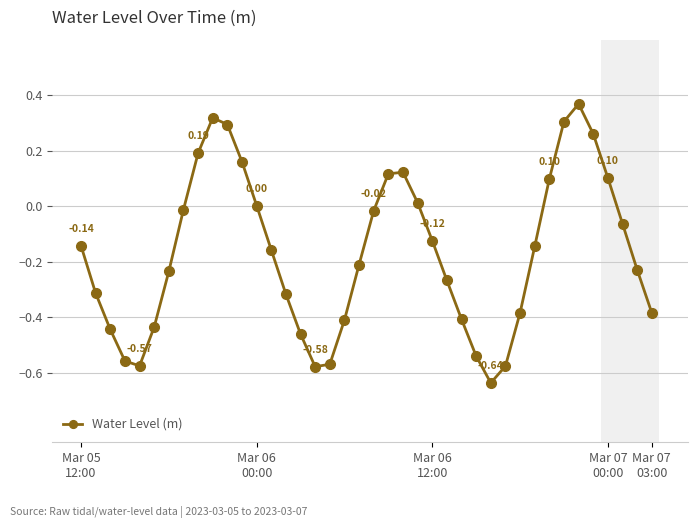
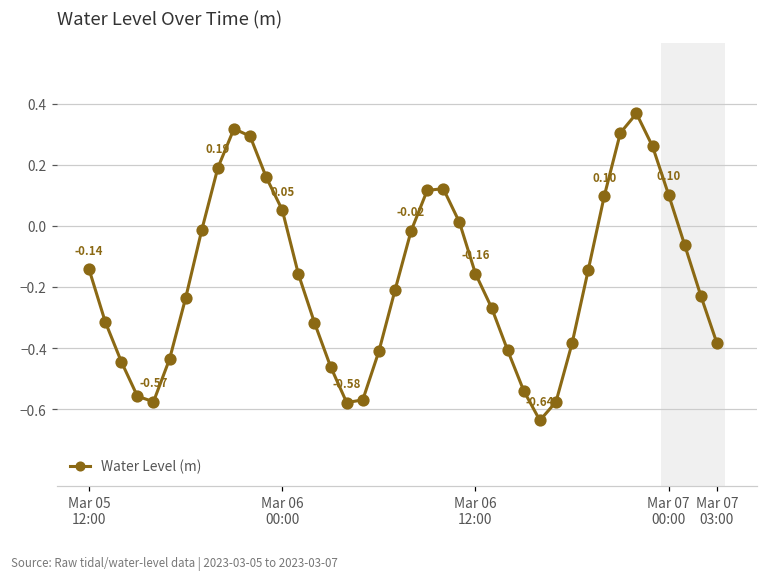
  {
    "Mar 05 12:00": -0.14,
-   "Mar 06 00:00": 0.00,
-   "Mar 06 12:00": -0.12,
+   "Mar 06 00:00": 0.05,
+   "Mar 06 12:00": -0.16,
    "Mar 07 00:00": 0.10
  }
